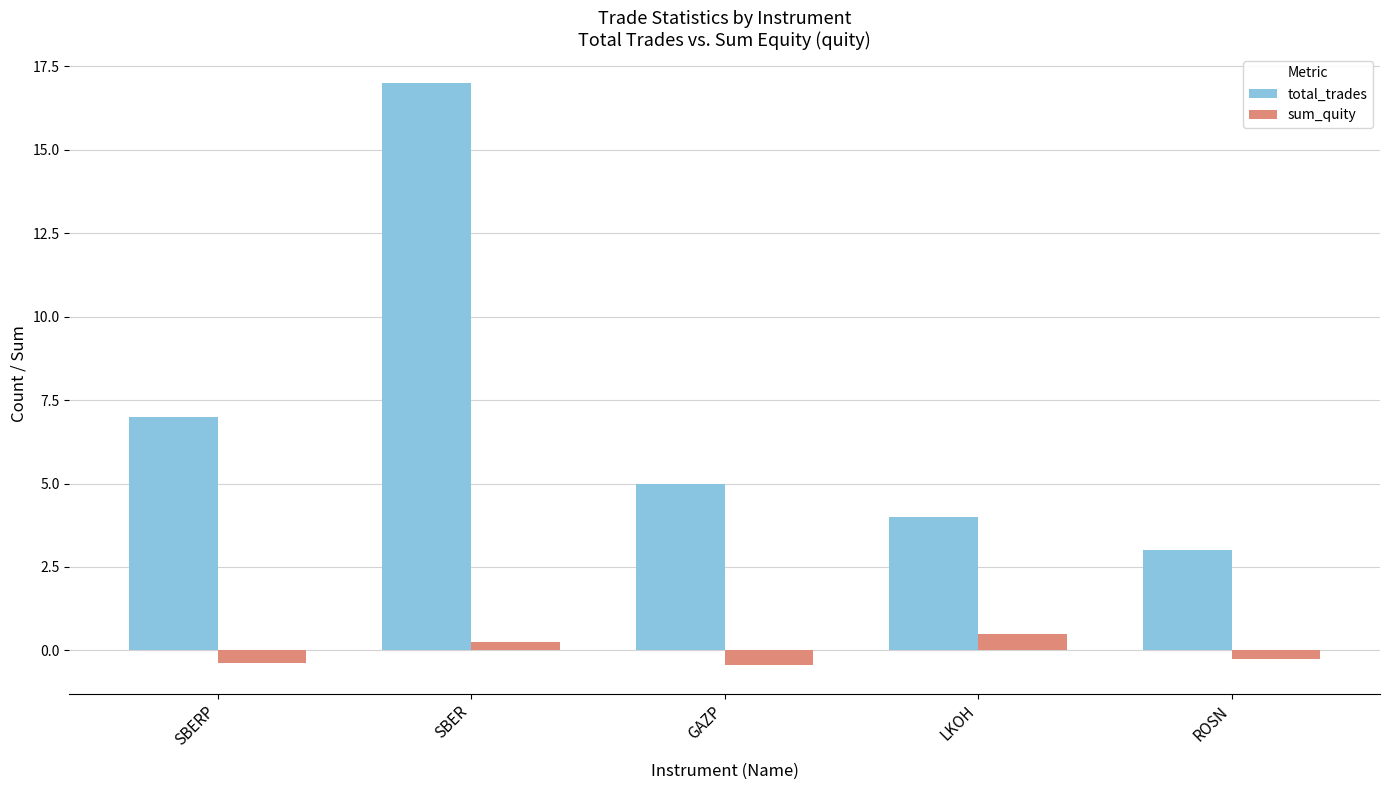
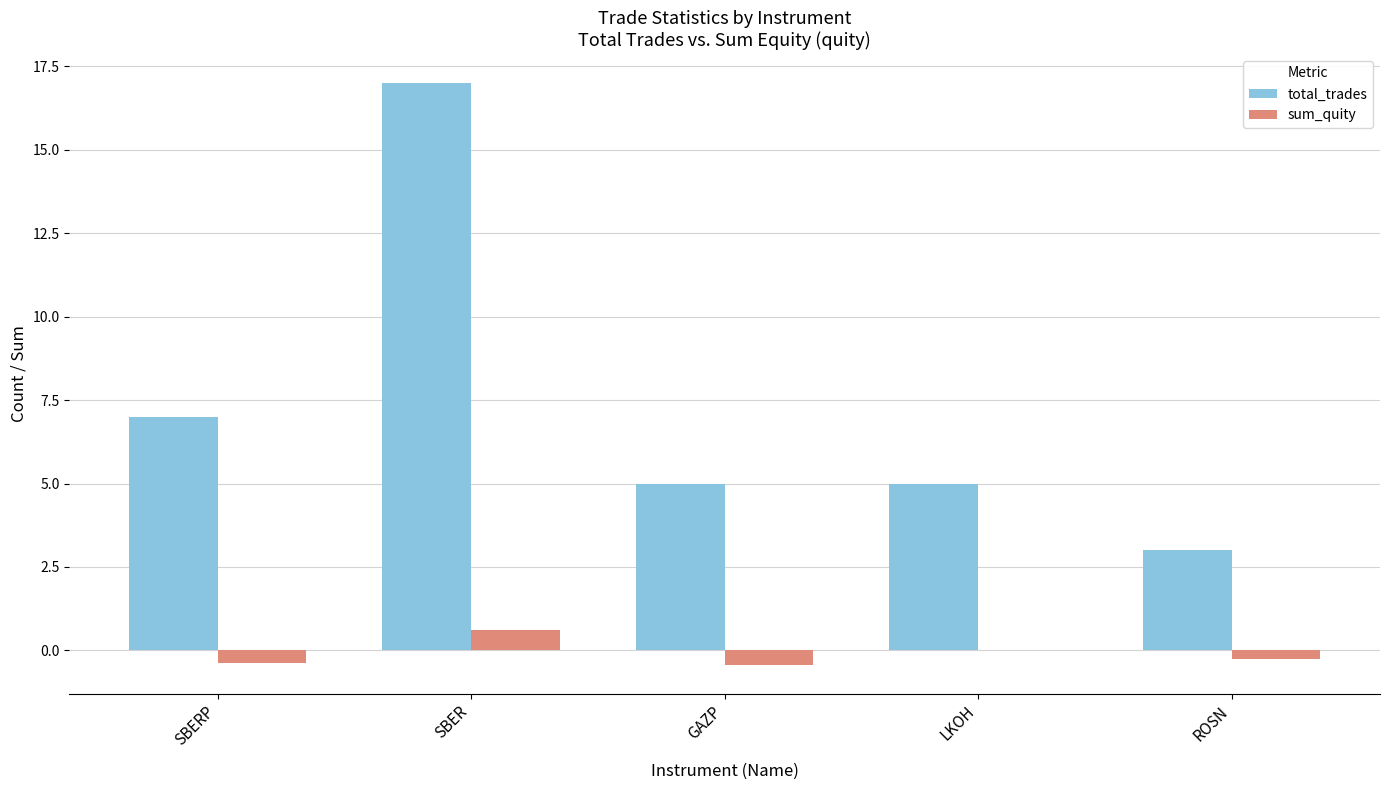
  {
    "total_trades": {
      "SBERP": 7,
      "SBER": 17,
      "GAZP": 5,
-     "LKOH": 4,
+     "LKOH": 5,
      "ROSN": 3
    },
    "sum_quity": {
      "SBERP": -0.4,
-     "SBER": 0.2,
+     "SBER": 0.6,
      "GAZP": -0.4,
-     "LKOH": 0.5,
+     "LKOH": 0.0,
      "ROSN": -0.3
    }
  }
